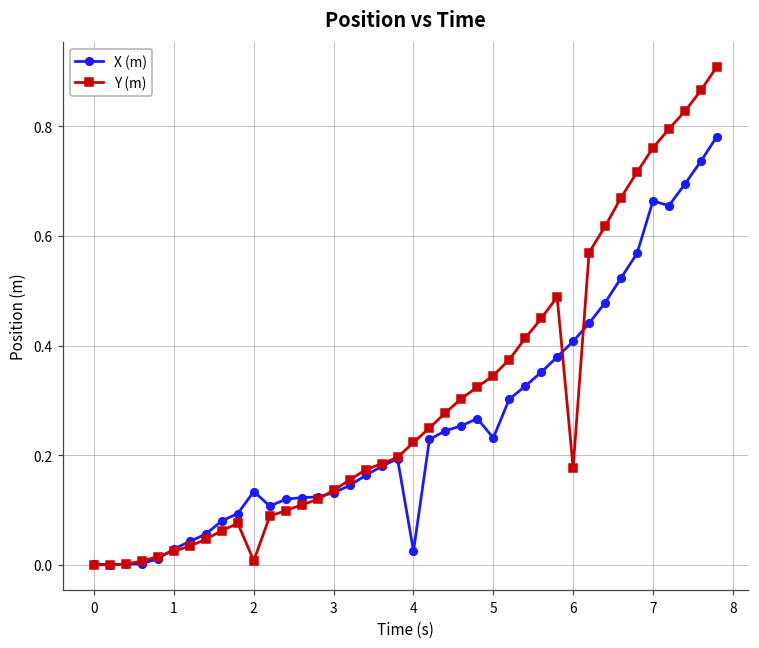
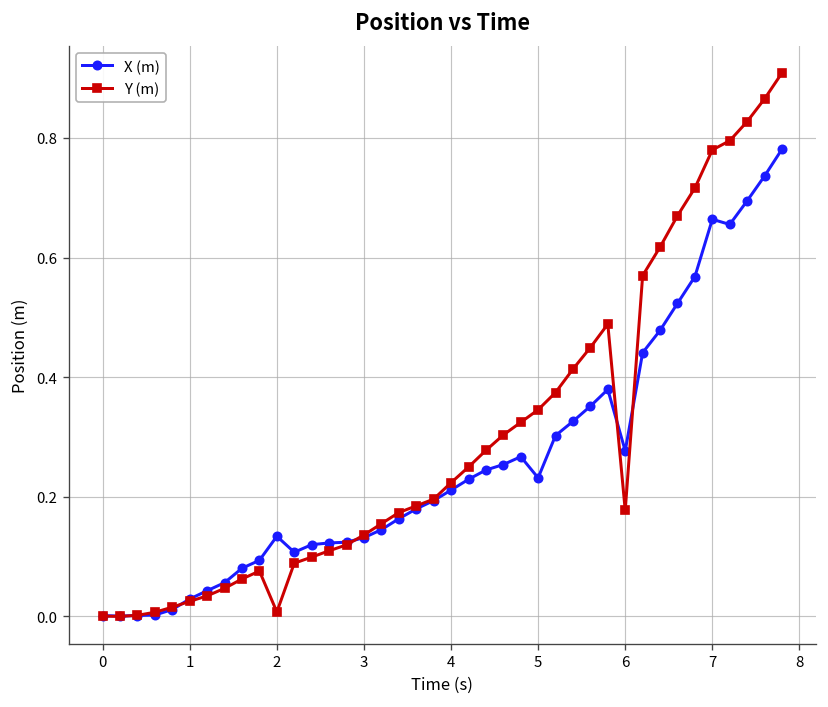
  {
    "X (m)": {
      "2": 0.13,
-     "4": 0.03,
+     "4": 0.21,
      "5": 0.23,
-     "6": 0.41,
+     "6": 0.28,
      "7": 0.66
    },
    "Y (m)": {
      "2": 0.01,
      "4": 0.22,
      "5": 0.35,
      "6": 0.18,
-     "7": 0.76
+     "7": 0.78
    }
  }
